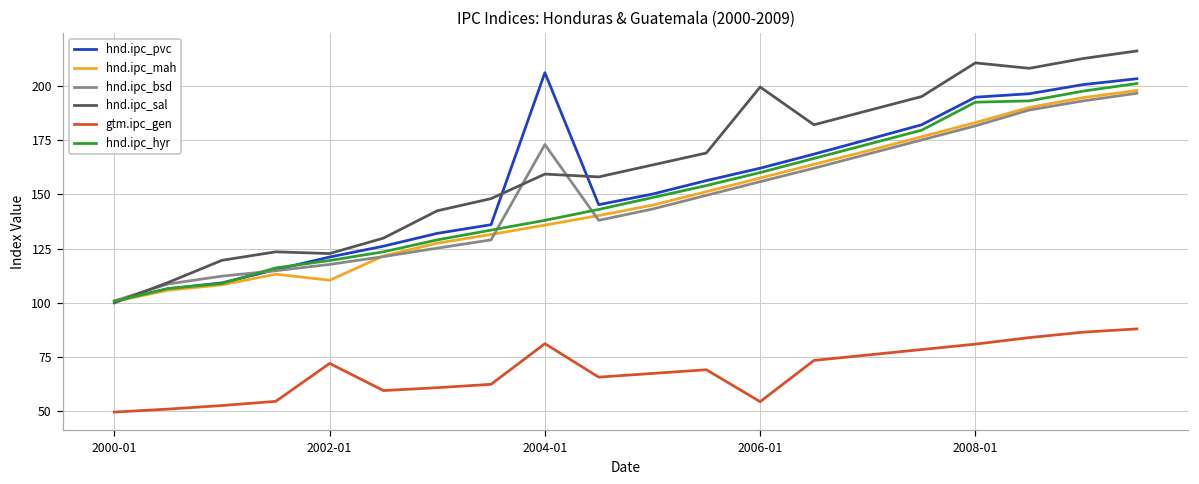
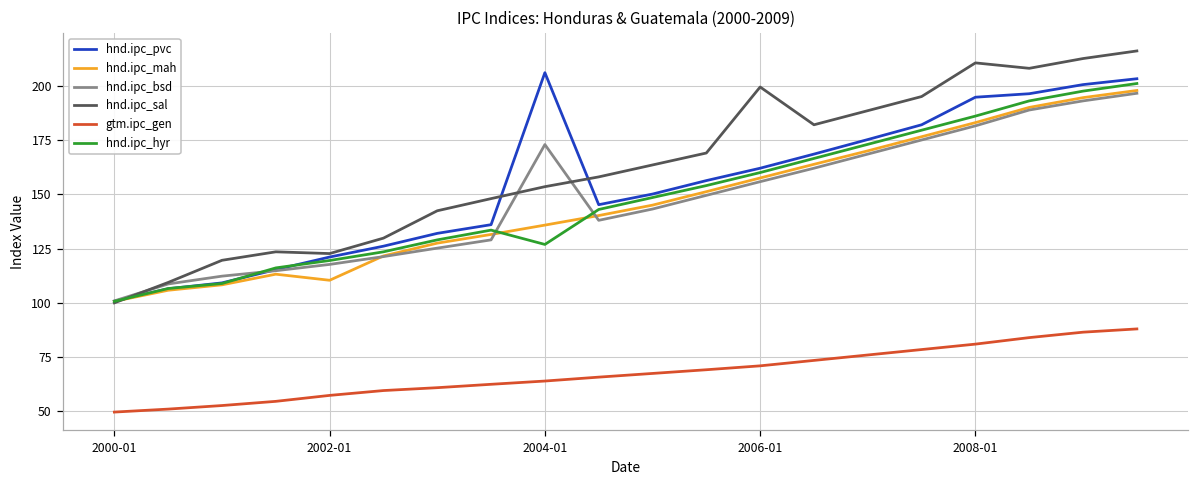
  {
    "hnd.ipc_pvc": {
      "2002-01": 121,
      "2004-01": 206,
      "2006-01": 162,
      "2008-01": 195
    },
    "hnd.ipc_mah": {
      "2002-01": 110,
      "2004-01": 136,
      "2006-01": 158,
      "2008-01": 183
    },
    "hnd.ipc_bsd": {
      "2002-01": 118,
      "2004-01": 173,
      "2006-01": 156,
      "2008-01": 182
    },
    "hnd.ipc_sal": {
      "2002-01": 123,
-     "2004-01": 159,
+     "2004-01": 154,
      "2006-01": 199,
      "2008-01": 211
    },
    "gtm.ipc_gen": {
      "2000-01": 50,
-     "2002-01": 72,
-     "2004-01": 81,
-     "2006-01": 55,
+     "2002-01": 57,
+     "2004-01": 64,
+     "2006-01": 71,
      "2008-01": 81
    },
    "hnd.ipc_hyr": {
      "2002-01": 120,
-     "2004-01": 138,
+     "2004-01": 127,
      "2006-01": 160,
-     "2008-01": 192
+     "2008-01": 186
    }
  }
